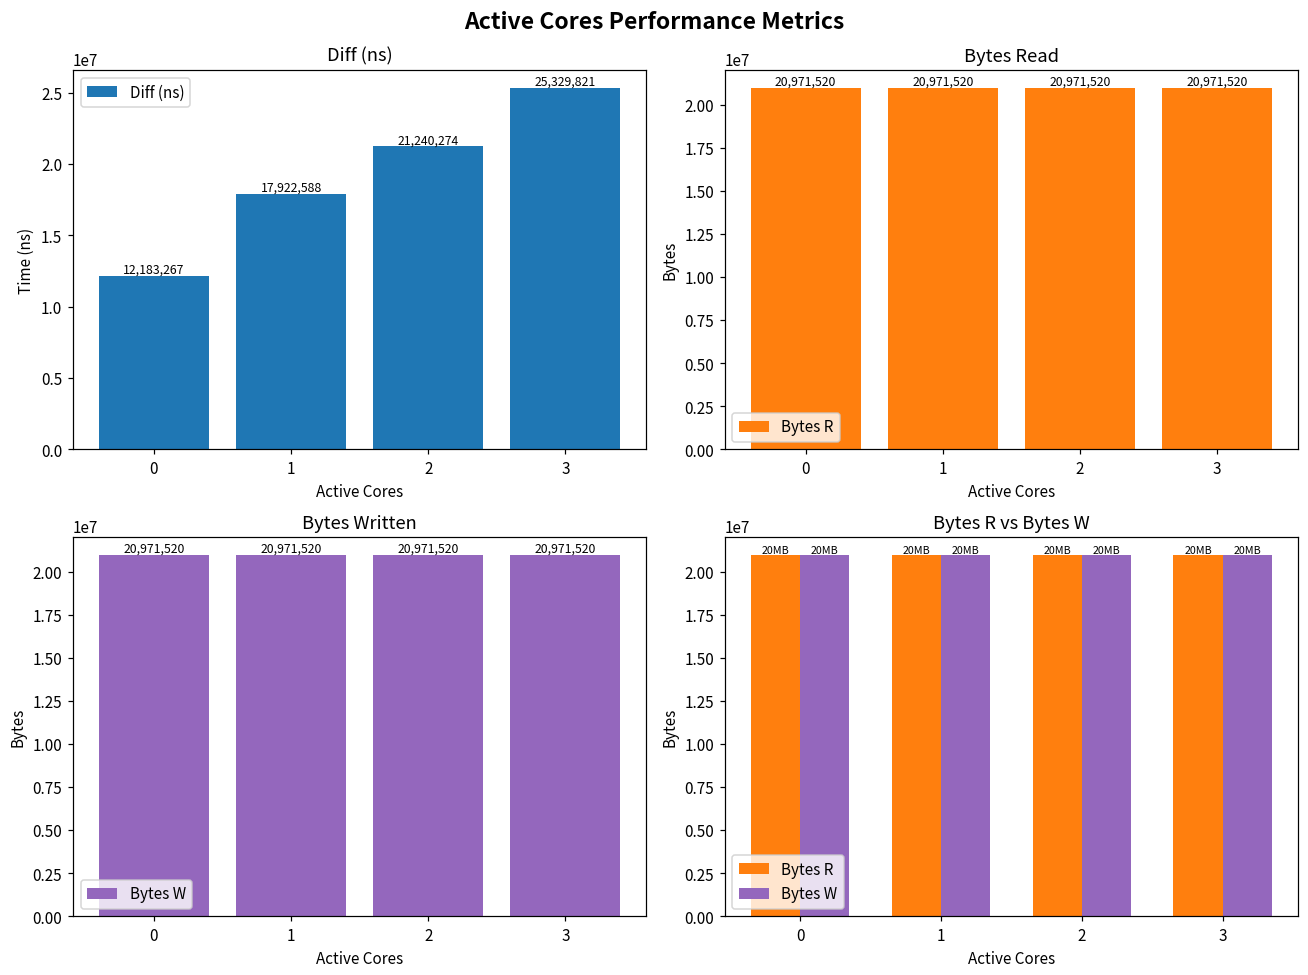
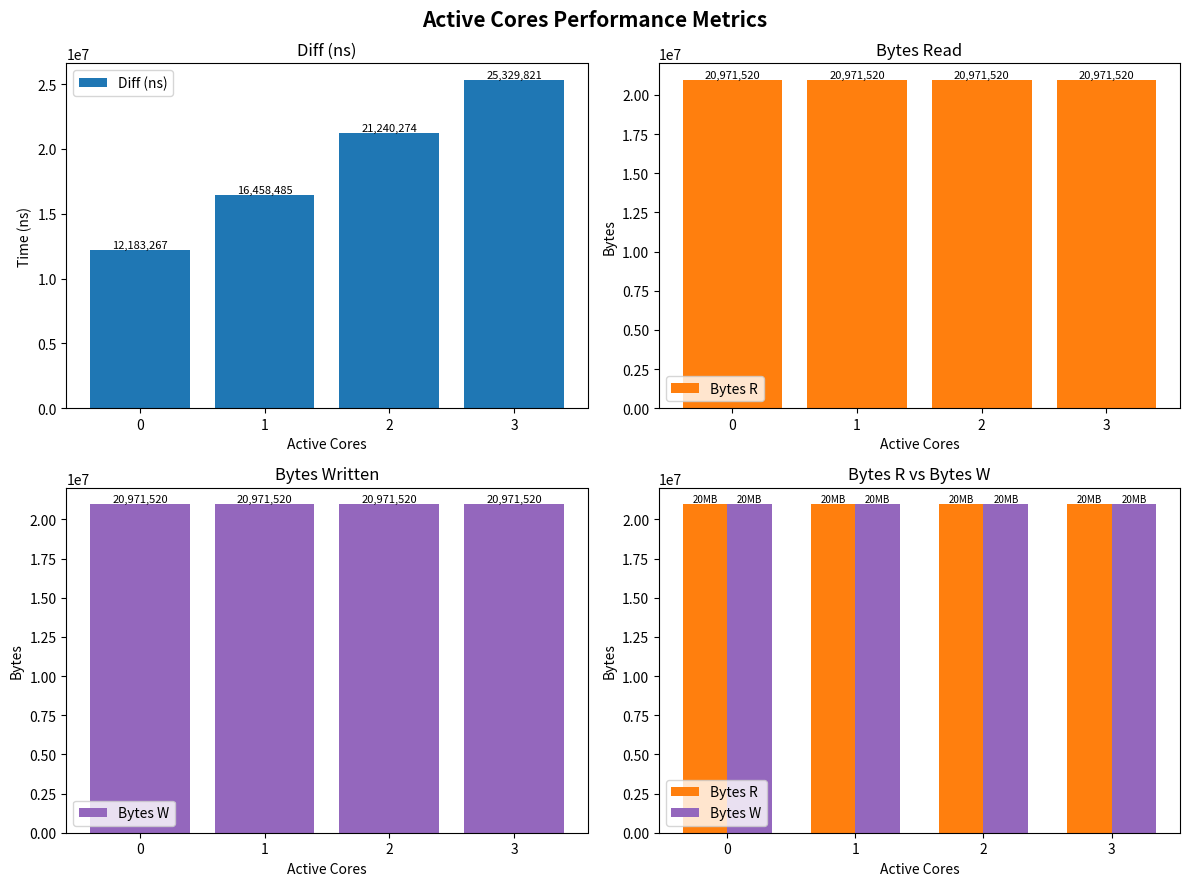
  {
    "Diff (ns)": {
      "0": "12,183,267",
-     "1": "17,922,588",
+     "1": "16,458,485",
      "2": "21,240,274",
      "3": "25,329,821"
    },
    "Bytes Read": {
      "0": "20,971,520",
      "1": "20,971,520",
      "2": "20,971,520",
      "3": "20,971,520"
    },
    "Bytes Written": {
      "0": "20,971,520",
      "1": "20,971,520",
      "2": "20,971,520",
      "3": "20,971,520"
    }
  }
